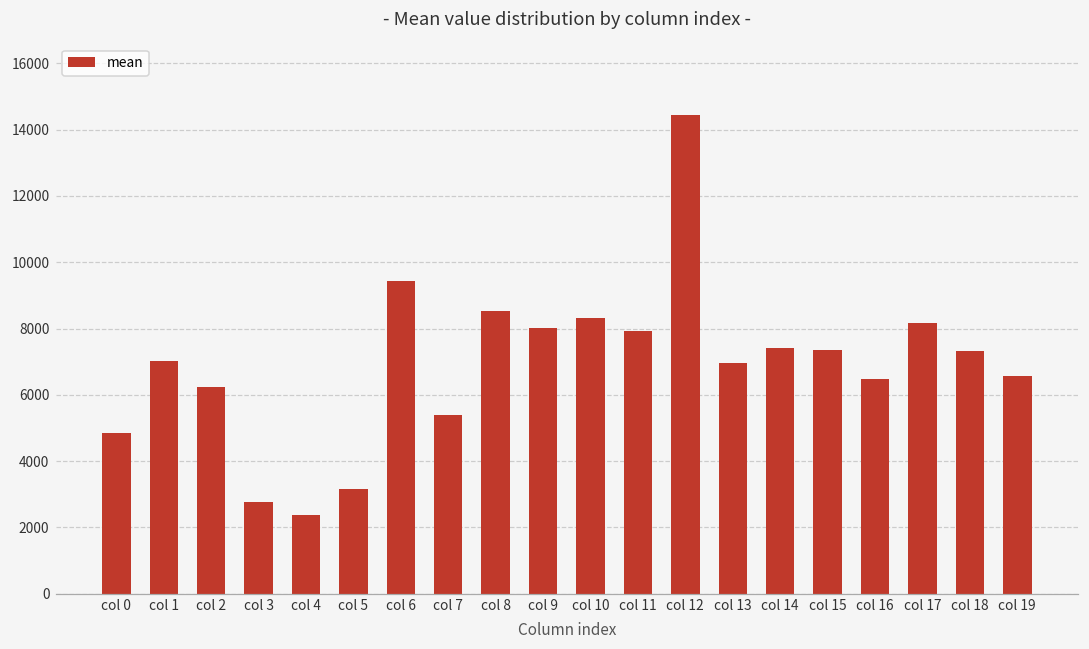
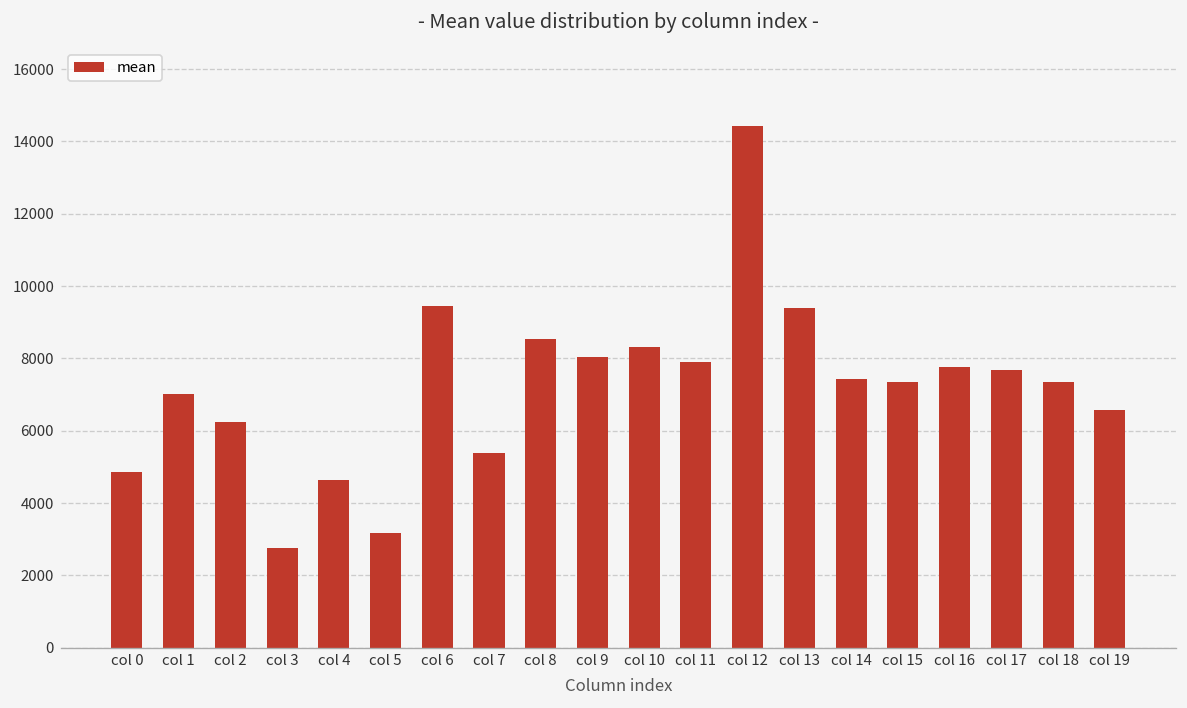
  {
    "col 0": 4900,
    "col 1": 7000,
    "col 2": 6200,
    "col 3": 2800,
-   "col 4": 2400,
+   "col 4": 4600,
    "col 5": 3200,
    "col 6": 9400,
    "col 7": 5400,
    "col 8": 8500,
    "col 9": 8000,
    "col 10": 8300,
    "col 11": 7900,
    "col 12": 14400,
-   "col 13": 7000,
+   "col 13": 9400,
    "col 14": 7400,
    "col 15": 7300,
-   "col 16": 6500,
-   "col 17": 8200,
+   "col 16": 7800,
+   "col 17": 7700,
    "col 18": 7300,
    "col 19": 6600
  }
